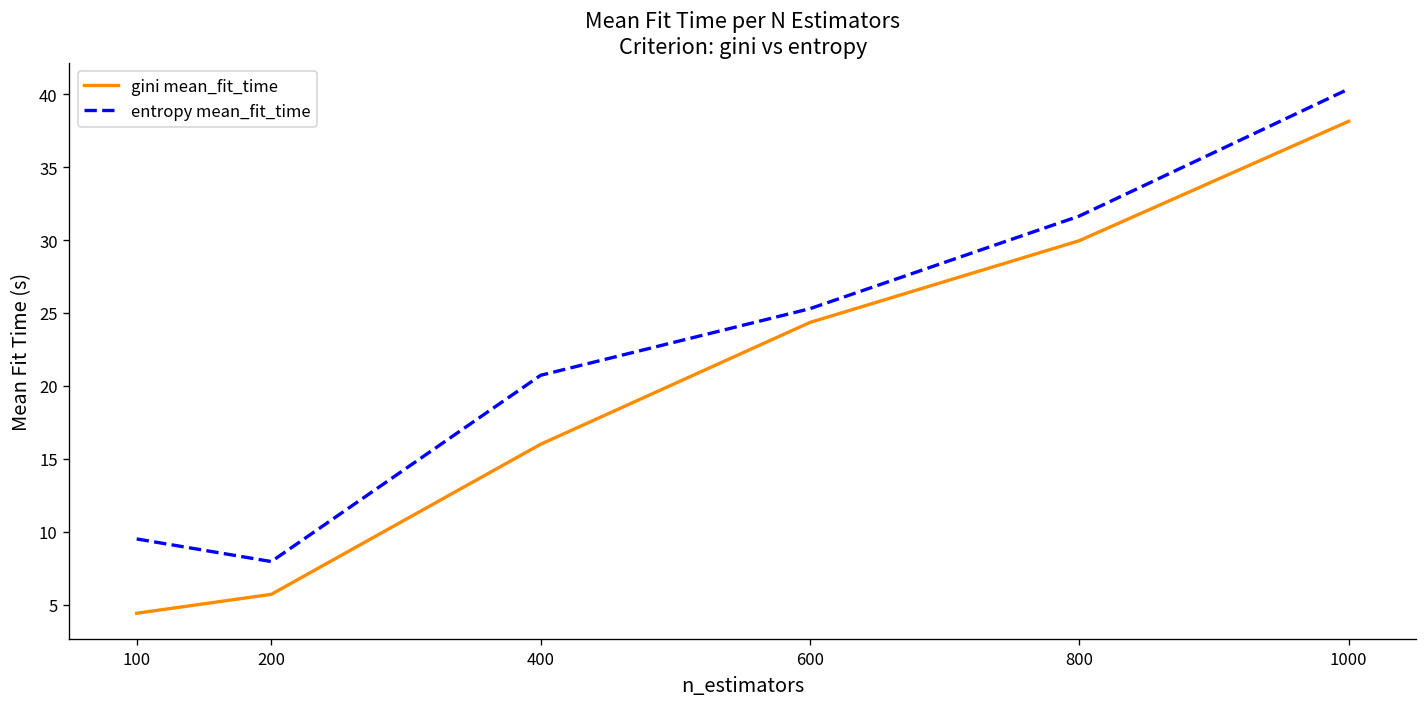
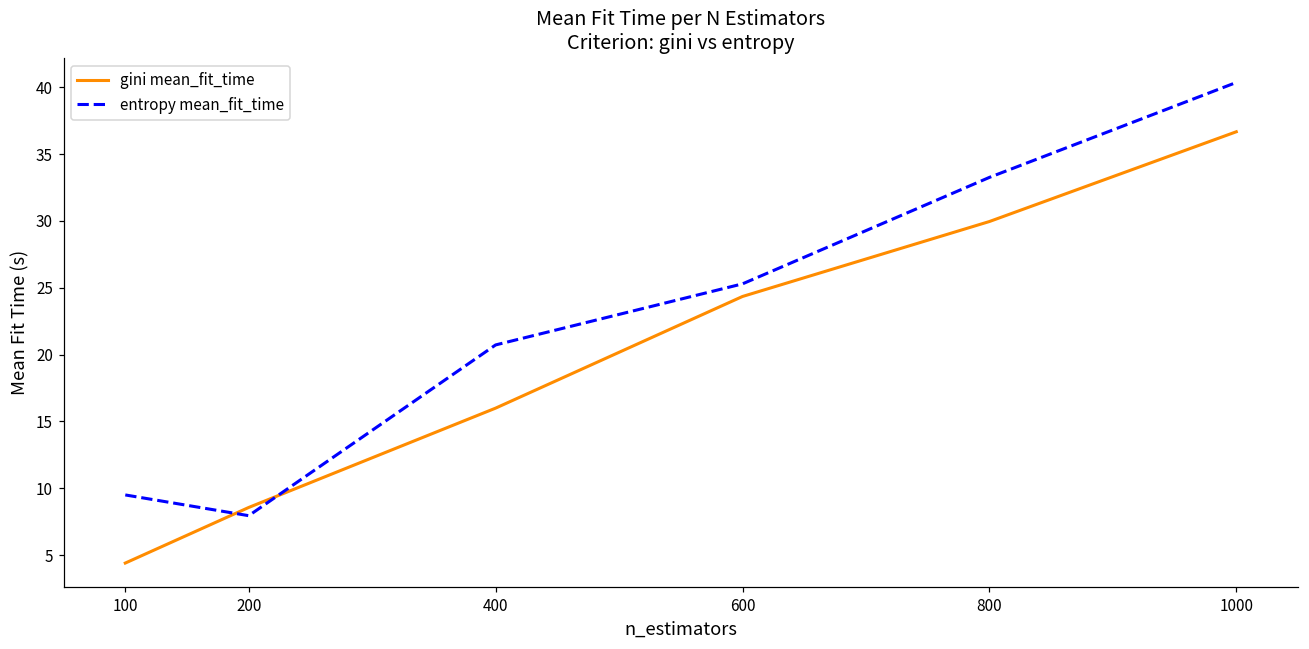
  {
    "gini mean_fit_time": {
      "100": 4.4,
-     "200": 5.7,
+     "200": 8.6,
      "400": 16.0,
      "600": 24.4,
      "800": 30.0,
-     "1000": 38.1
+     "1000": 36.7
    },
    "entropy mean_fit_time": {
      "100": 9.5,
      "200": 8.0,
      "400": 20.7,
      "600": 25.3,
-     "800": 31.6,
+     "800": 33.3,
      "1000": 40.4
    }
  }
